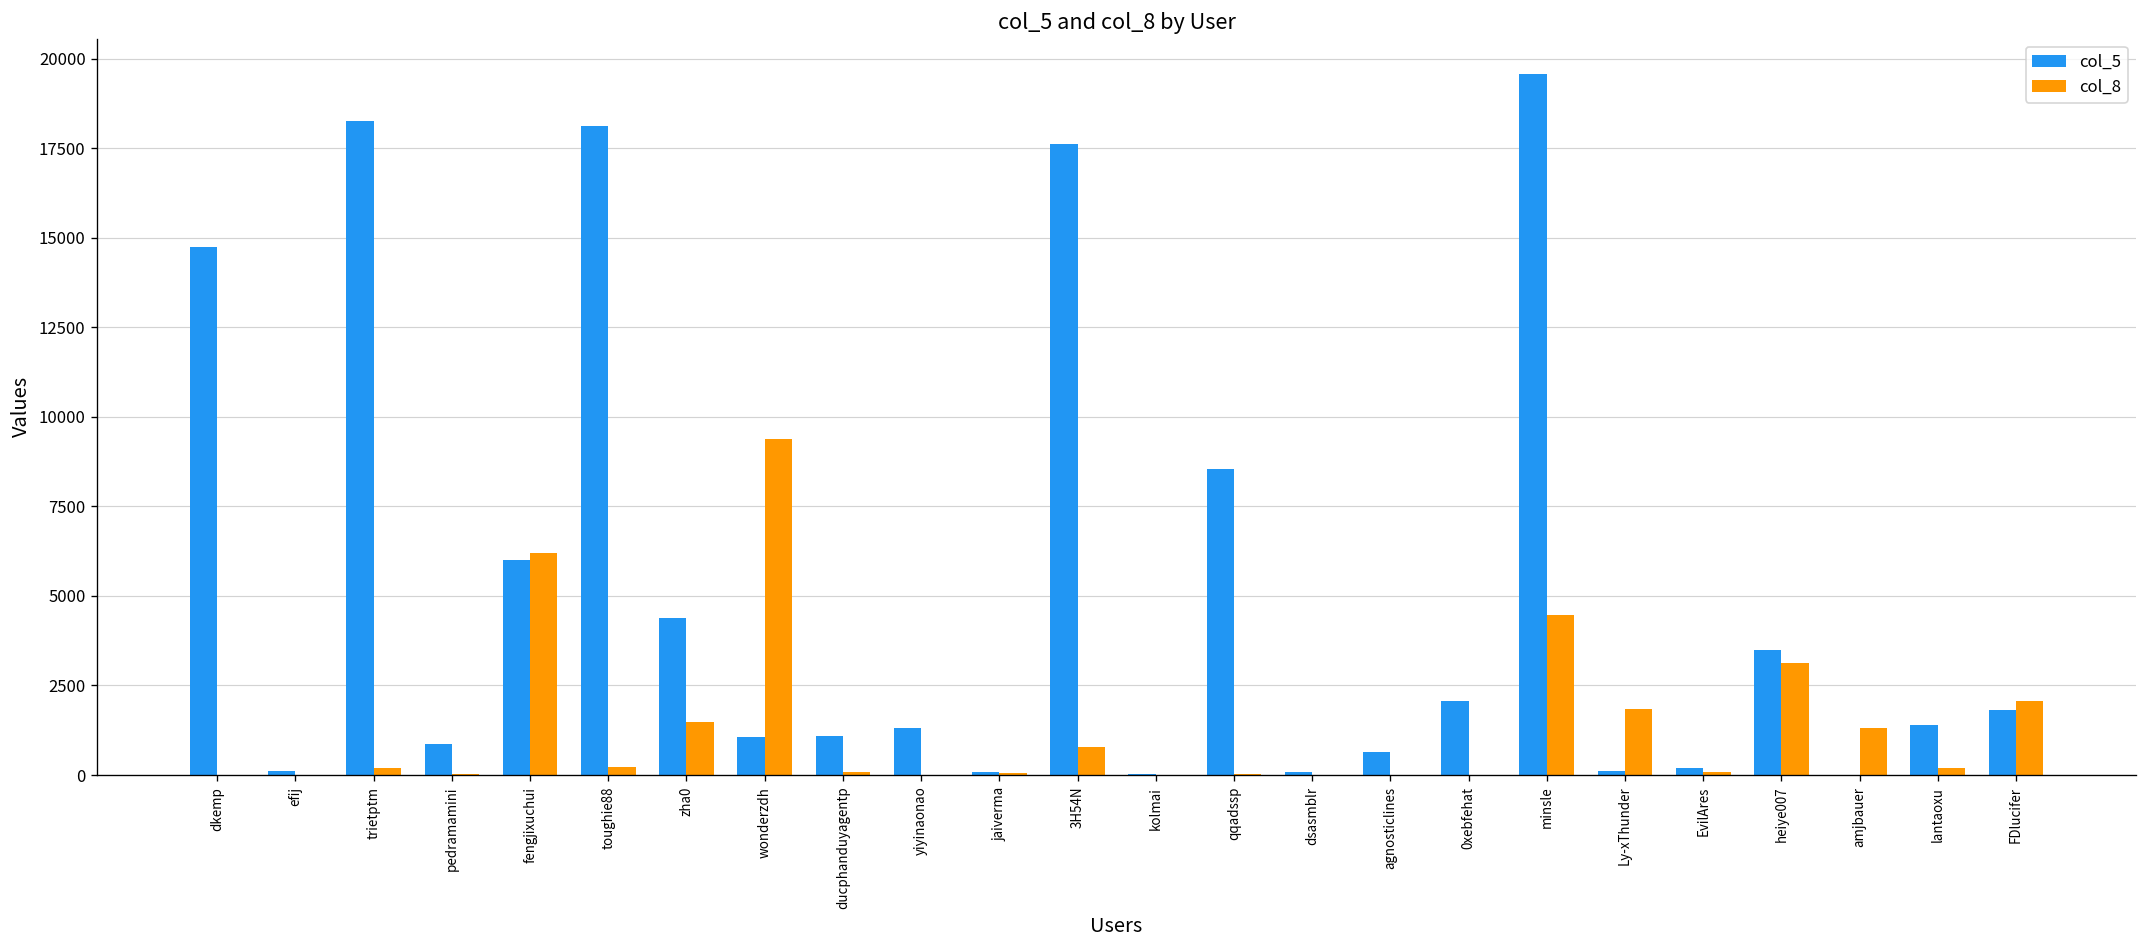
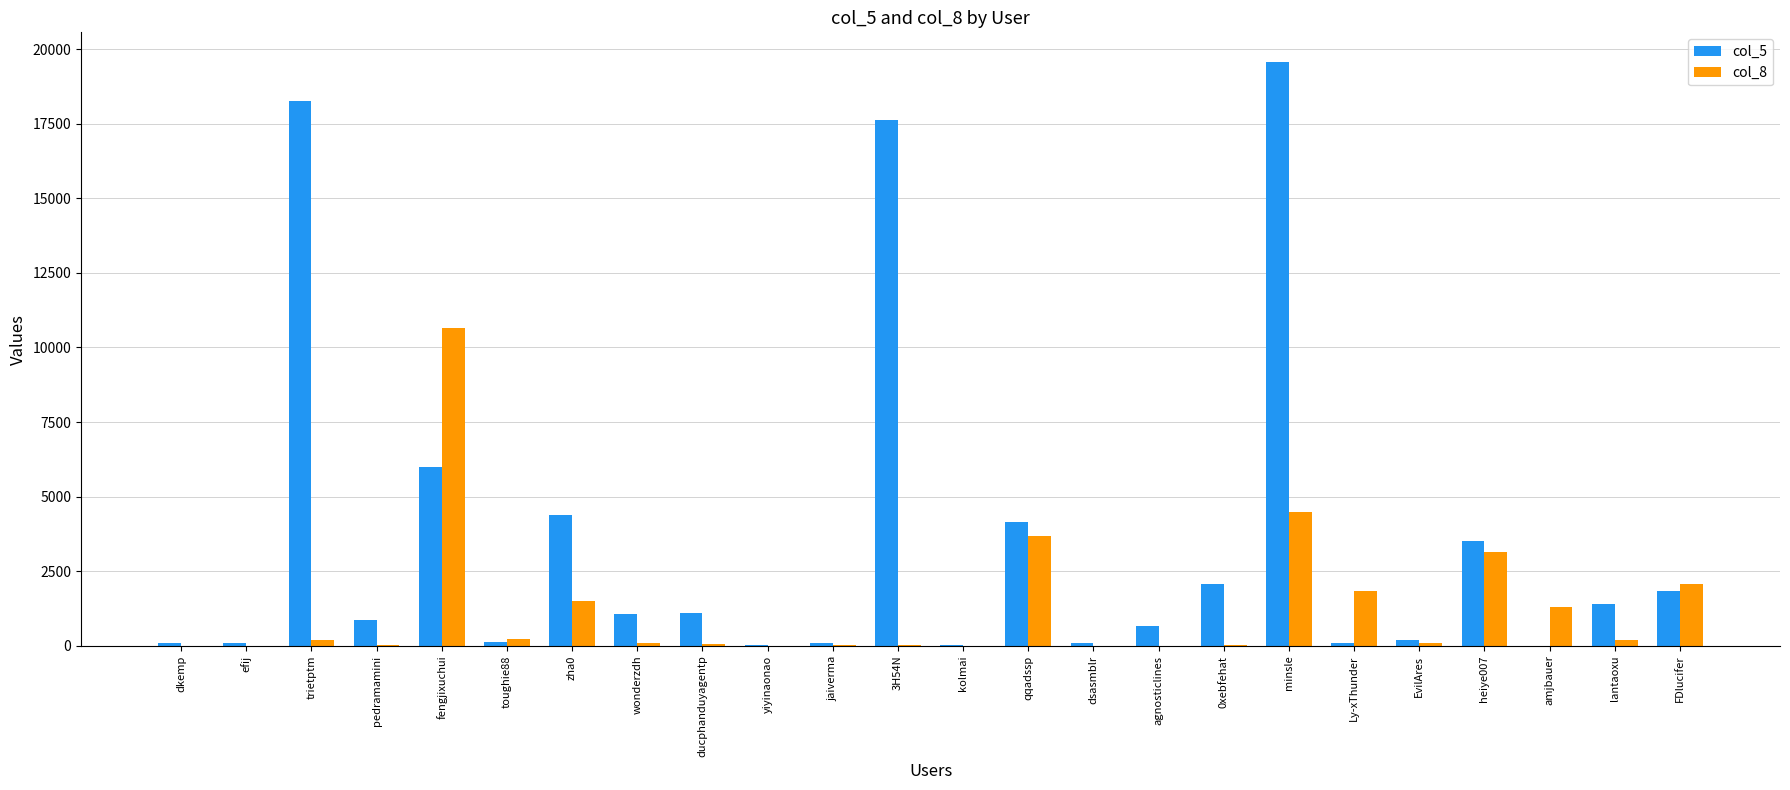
  {
    "col_5": {
-     "dkemp": 14700,
+     "dkemp": 100,
      "efij": 100,
      "trietptm": 18300,
      "pedramamini": 900,
      "fengjixuchui": 6000,
-     "toughie88": 18100,
+     "toughie88": 100,
      "zha0": 4400,
      "wonderzdh": 1100,
      "ducphanduyagentp": 1100,
-     "yiyinaonao": 1300,
+     "yiyinaonao": 0,
      "jaiverma": 100,
      "3H54N": 17600,
-     "qqadssp": 8600,
+     "qqadssp": 4100,
      "dsasmblr": 100,
      "agnosticlines": 700,
      "0xebfehat": 2100,
      "minsle": 19600,
      "Ly-xThunder": 100,
      "EvilAres": 200,
      "heiye007": 3500,
      "lantaoxu": 1400,
      "FDlucifer": 1800
    },
    "col_8": {
      "trietptm": 200,
-     "fengjixuchui": 6200,
+     "fengjixuchui": 10700,
      "toughie88": 200,
      "zha0": 1500,
-     "wonderzdh": 9400,
-     "3H54N": 800,
-     "qqadssp": 0,
+     "wonderzdh": 100,
+     "3H54N": 0,
+     "qqadssp": 3700,
      "minsle": 4500,
      "Ly-xThunder": 1900,
      "EvilAres": 100,
      "heiye007": 3100,
      "amjbauer": 1300,
      "lantaoxu": 200,
      "FDlucifer": 2100
    }
  }
